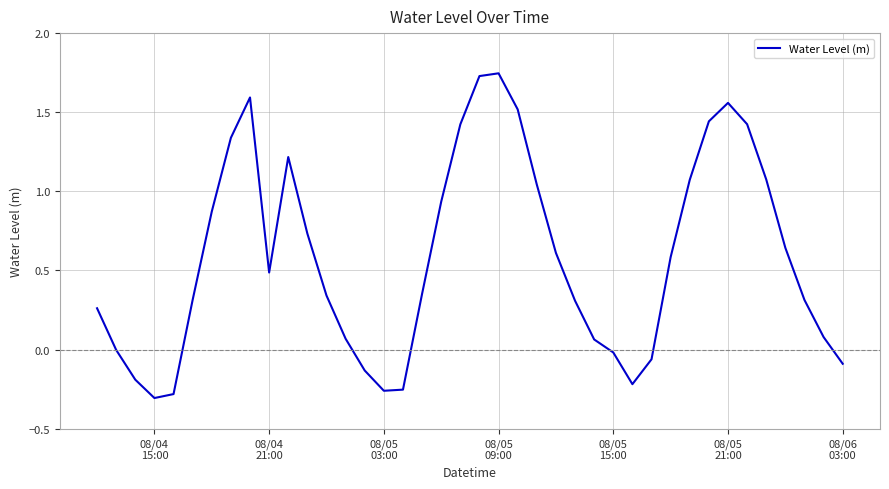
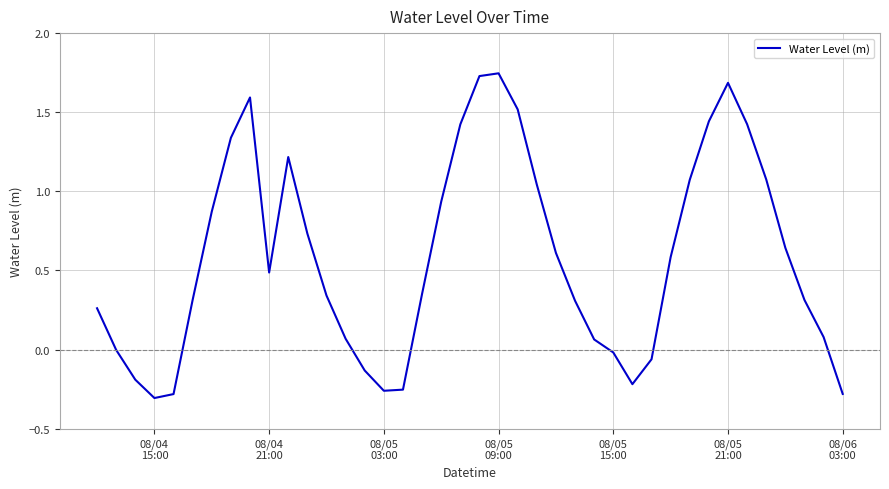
  {
    "08/04 15:00": -0.31,
    "08/04 21:00": 0.49,
    "08/05 03:00": -0.26,
    "08/05 09:00": 1.75,
    "08/05 15:00": -0.02,
-   "08/05 21:00": 1.56,
-   "08/06 03:00": -0.09
+   "08/05 21:00": 1.69,
+   "08/06 03:00": -0.28
  }
